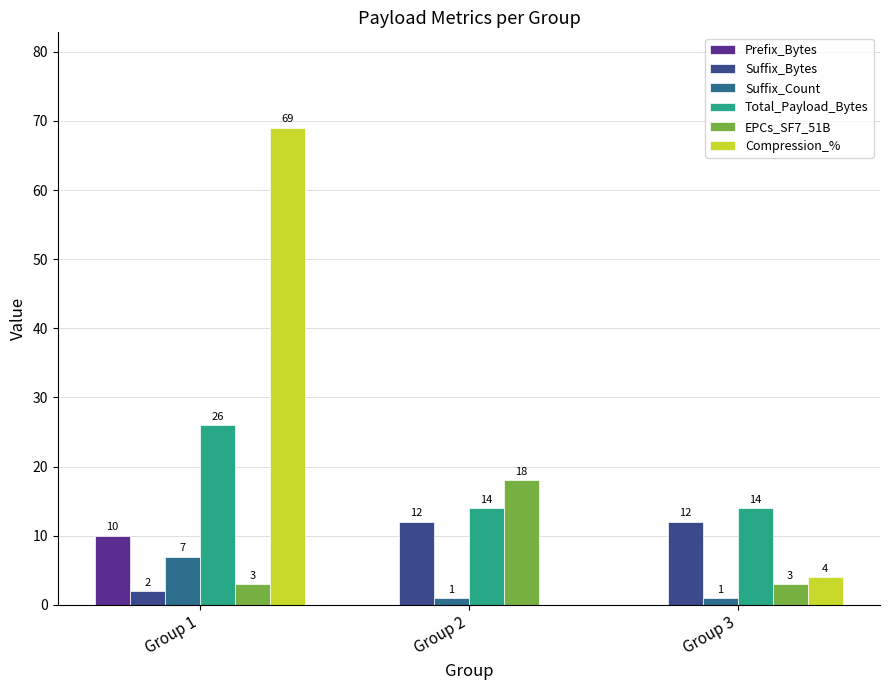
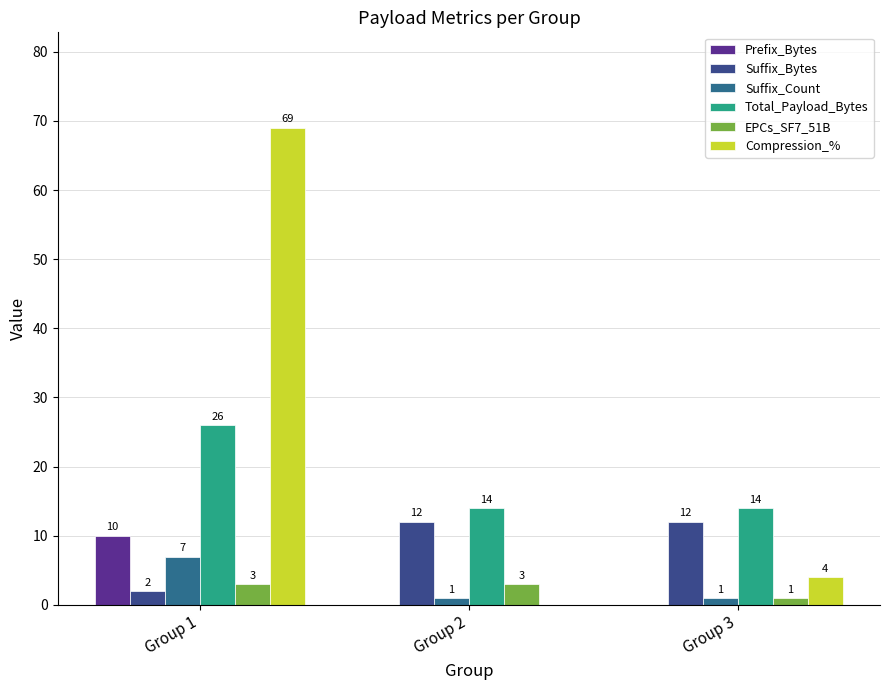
  {
    "EPCs_SF7_51B": {
      "Group 1": 3,
-     "Group 2": 18,
-     "Group 3": 3
+     "Group 2": 3,
+     "Group 3": 1
    },
    "Compression_%": {
      "Group 1": 69,
      "Group 3": 4
    }
  }
